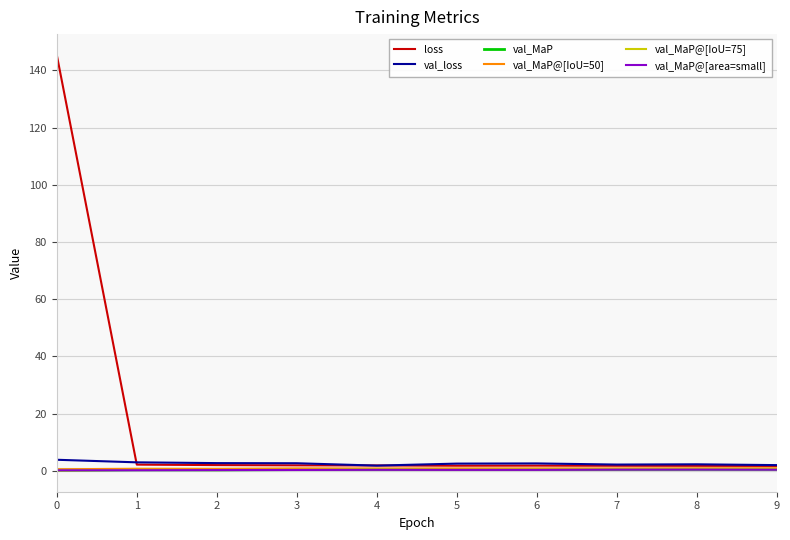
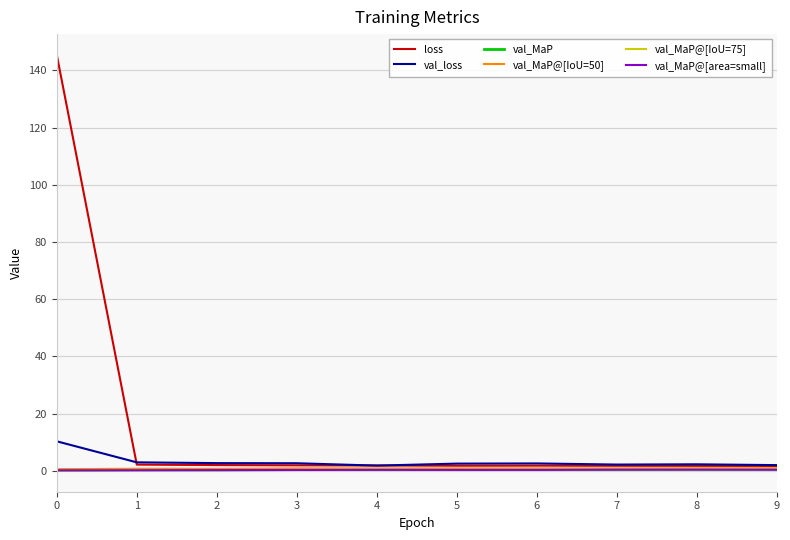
  {
    "loss": {
      "0": 145
    },
    "val_loss": {
-     "0": 4
+     "0": 10
    }
  }
